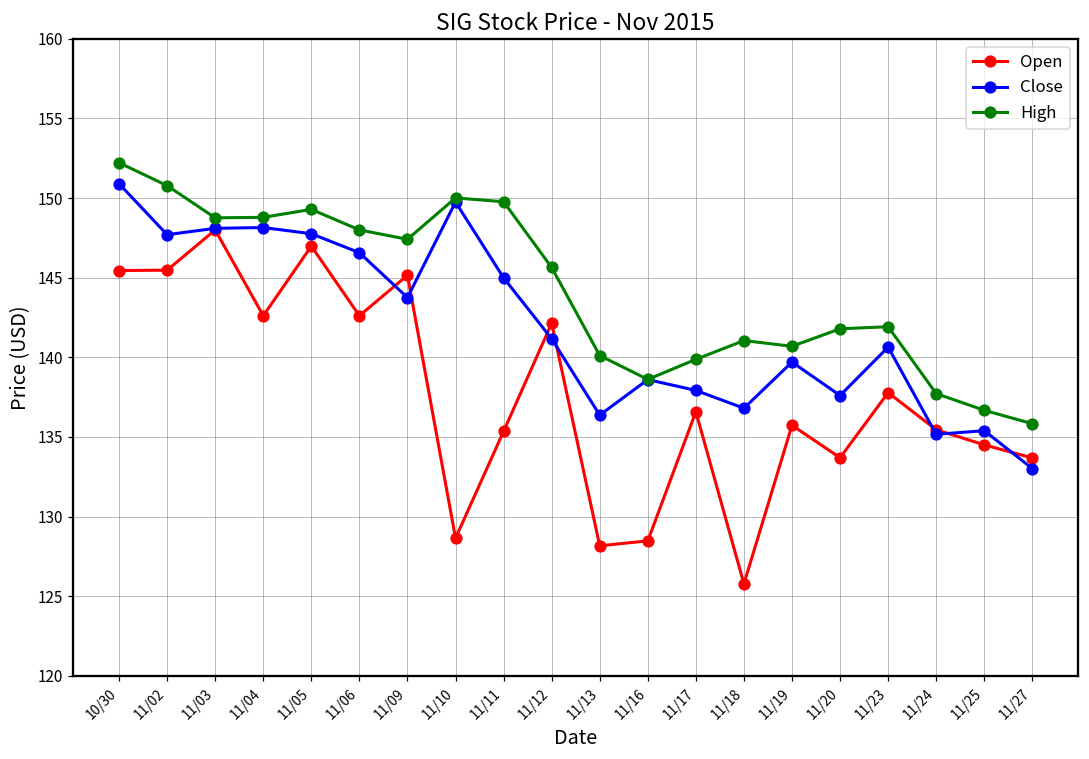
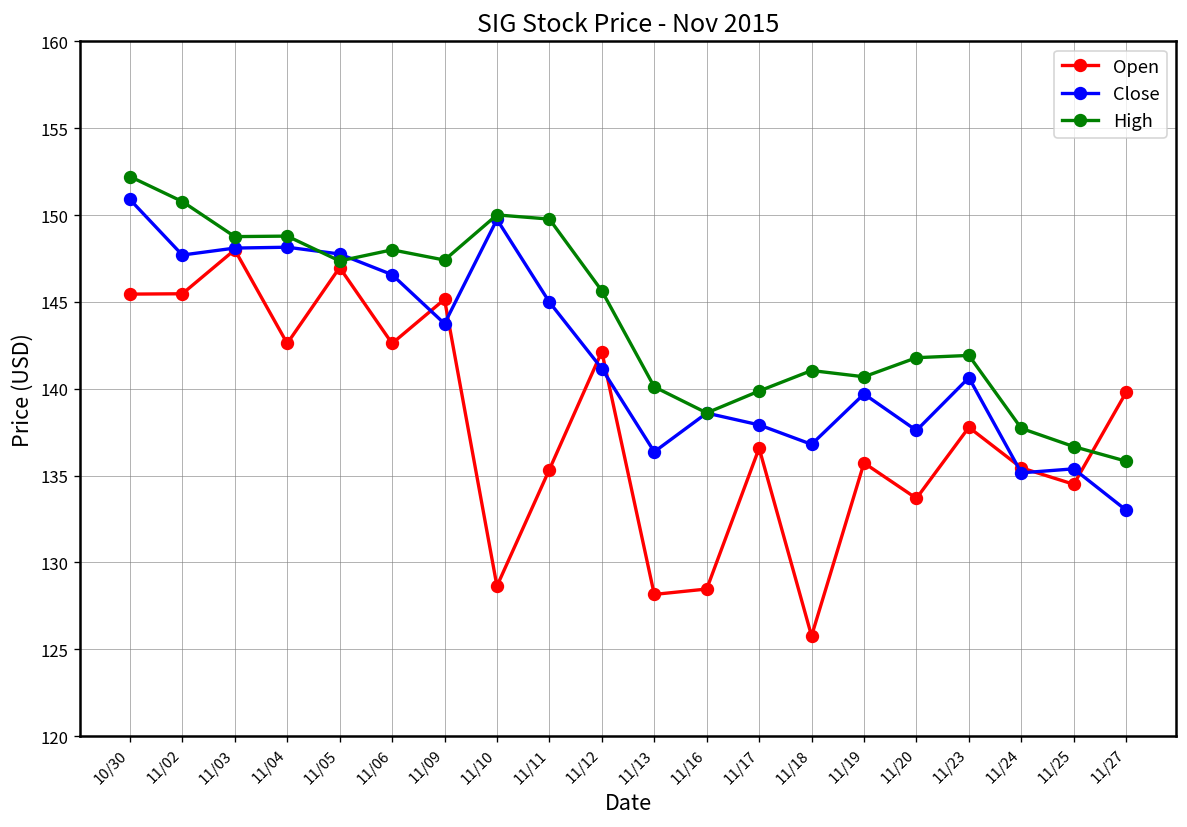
  {
    "Open": {
      "10/30": 145.5,
      "11/02": 145.5,
      "11/04": 142.6,
      "11/05": 147.0,
      "11/06": 142.6,
      "11/09": 145.2,
      "11/10": 128.6,
      "11/11": 135.4,
      "11/12": 142.1,
      "11/13": 128.2,
      "11/16": 128.5,
      "11/17": 136.6,
      "11/18": 125.8,
      "11/19": 135.7,
      "11/20": 133.7,
      "11/23": 137.8,
      "11/24": 135.5,
      "11/25": 134.5,
-     "11/27": 133.7
+     "11/27": 139.8
    },
    "Close": {
      "10/30": 150.9,
      "11/02": 147.7,
      "11/04": 148.2,
      "11/05": 147.8,
      "11/06": 146.6,
      "11/09": 143.8,
      "11/10": 149.8,
      "11/11": 145.0,
      "11/12": 141.2,
      "11/13": 136.4,
      "11/17": 137.9,
      "11/18": 136.8,
      "11/19": 139.7,
      "11/20": 137.6,
      "11/23": 140.6,
      "11/24": 135.2,
      "11/25": 135.4,
      "11/27": 133.0
    },
    "High": {
      "10/30": 152.2,
      "11/02": 150.8,
      "11/03": 148.8,
      "11/04": 148.8,
-     "11/05": 149.3,
+     "11/05": 147.4,
      "11/06": 148.0,
      "11/09": 147.4,
      "11/10": 150.0,
      "11/11": 149.8,
      "11/12": 145.6,
      "11/13": 140.1,
      "11/17": 139.9,
      "11/18": 141.1,
      "11/19": 140.7,
      "11/20": 141.8,
      "11/23": 141.9,
      "11/24": 137.7,
      "11/25": 136.7,
      "11/27": 135.8
    }
  }
